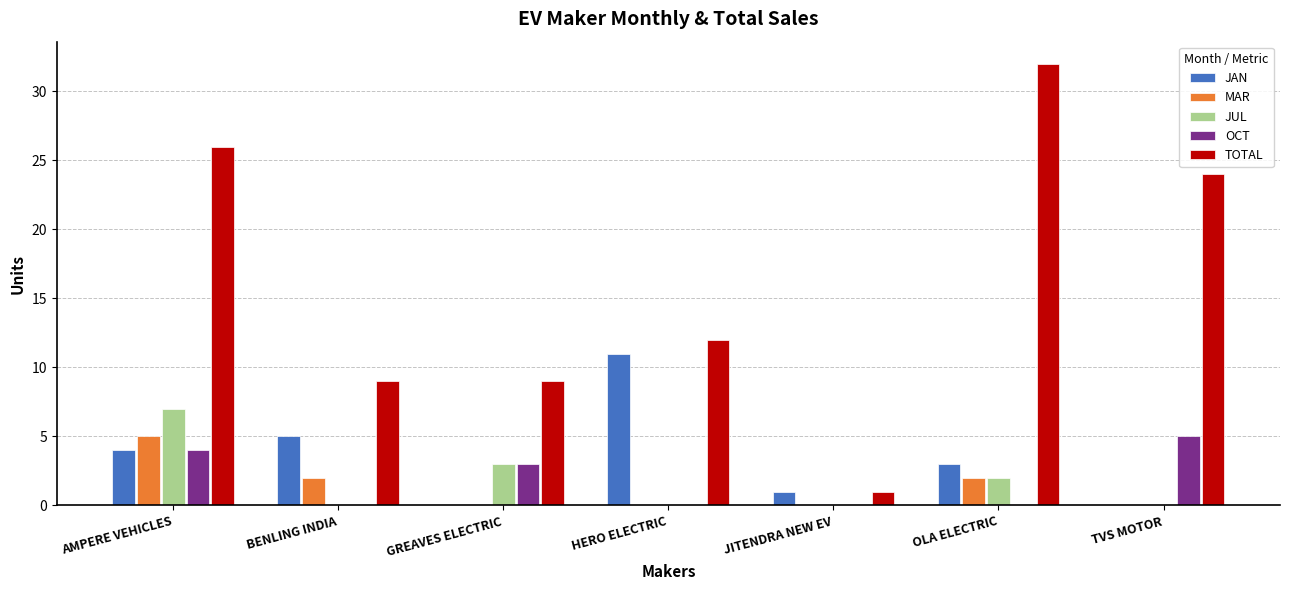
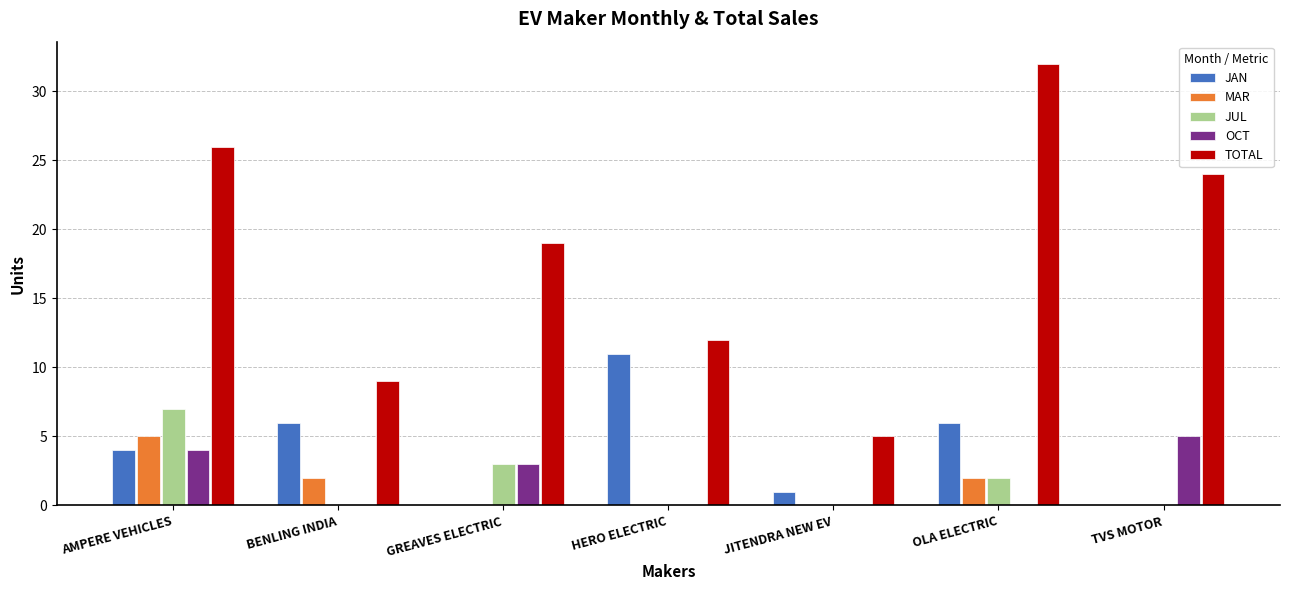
  {
    "JAN": {
      "AMPERE VEHICLES": 4,
-     "BENLING INDIA": 5,
+     "BENLING INDIA": 6,
      "GREAVES ELECTRIC": 0,
      "HERO ELECTRIC": 11,
      "JITENDRA NEW EV": 1,
-     "OLA ELECTRIC": 3,
+     "OLA ELECTRIC": 6,
      "TVS MOTOR": 0
    },
    "MAR": {
      "AMPERE VEHICLES": 5,
      "BENLING INDIA": 2,
      "GREAVES ELECTRIC": 0,
      "HERO ELECTRIC": 0,
      "JITENDRA NEW EV": 0,
      "OLA ELECTRIC": 2,
      "TVS MOTOR": 0
    },
    "JUL": {
      "AMPERE VEHICLES": 7,
      "BENLING INDIA": 0,
      "GREAVES ELECTRIC": 3,
      "HERO ELECTRIC": 0,
      "JITENDRA NEW EV": 0,
      "OLA ELECTRIC": 2,
      "TVS MOTOR": 0
    },
    "OCT": {
      "AMPERE VEHICLES": 4,
      "BENLING INDIA": 0,
      "GREAVES ELECTRIC": 3,
      "HERO ELECTRIC": 0,
      "JITENDRA NEW EV": 0,
      "OLA ELECTRIC": 0,
      "TVS MOTOR": 5
    },
    "TOTAL": {
      "AMPERE VEHICLES": 26,
      "BENLING INDIA": 9,
-     "GREAVES ELECTRIC": 9,
+     "GREAVES ELECTRIC": 19,
      "HERO ELECTRIC": 12,
-     "JITENDRA NEW EV": 1,
+     "JITENDRA NEW EV": 5,
      "OLA ELECTRIC": 32,
      "TVS MOTOR": 24
    }
  }
